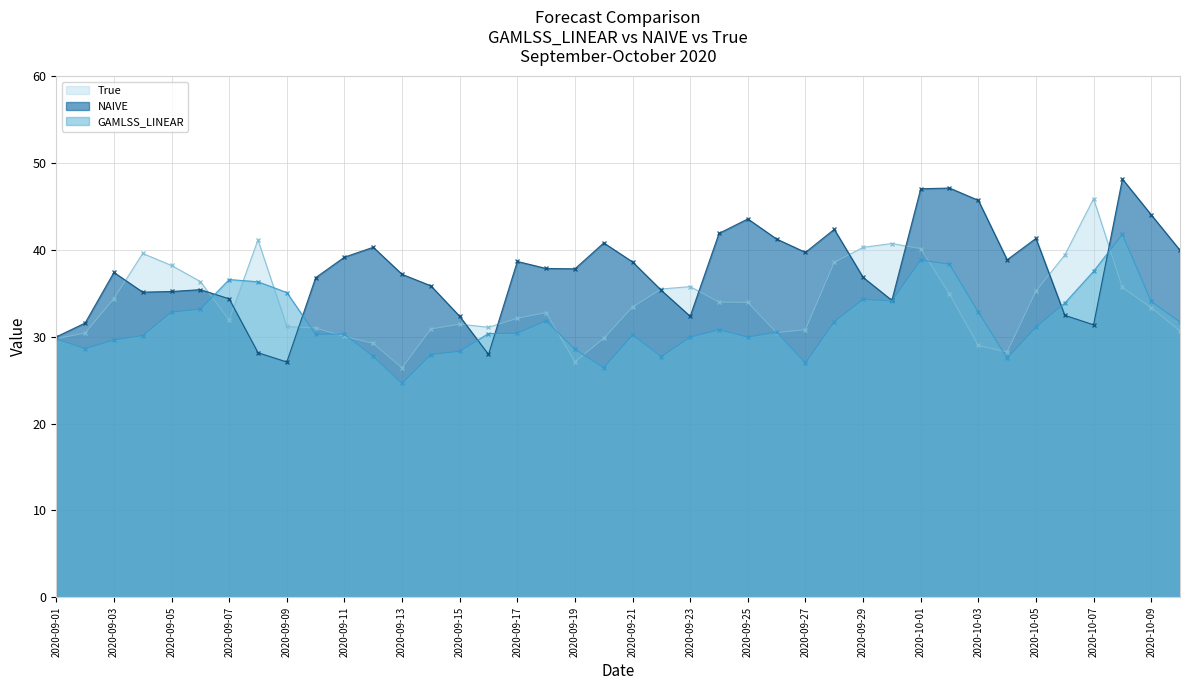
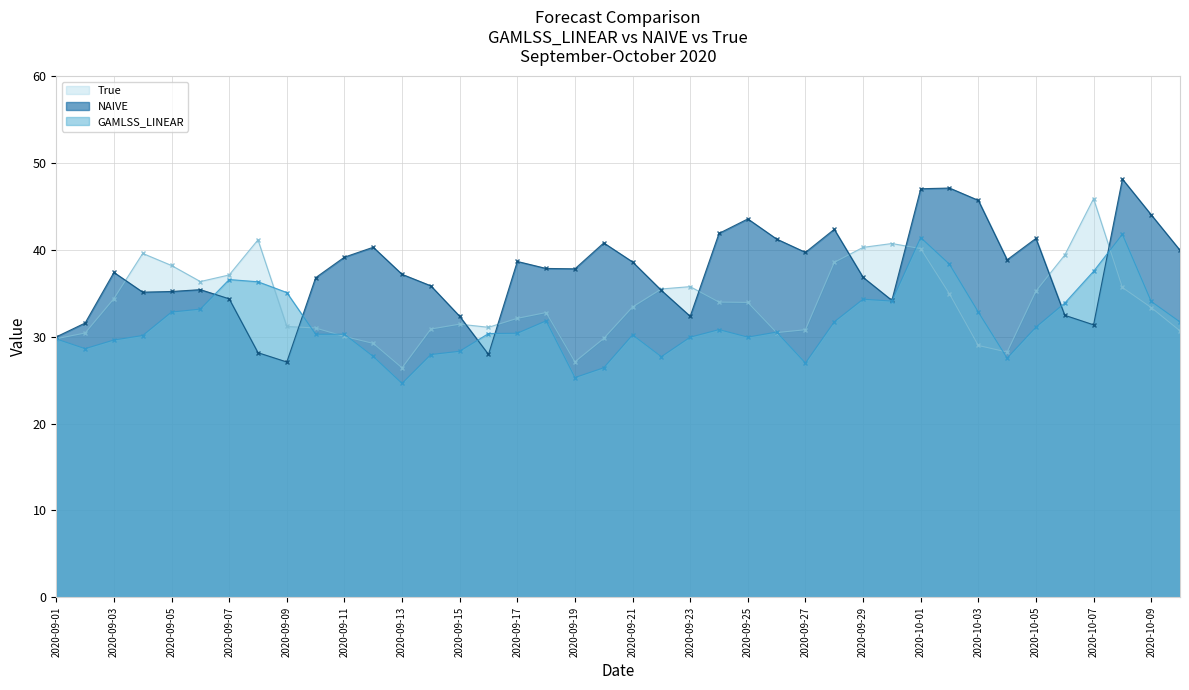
  {
    "True": {
      "2020-09-03": 34,
      "2020-09-05": 38,
-     "2020-09-07": 32,
+     "2020-09-07": 37,
      "2020-09-09": 31,
      "2020-09-13": 26,
      "2020-09-15": 31,
      "2020-09-17": 32,
      "2020-09-19": 27,
      "2020-09-21": 33,
      "2020-09-23": 36,
      "2020-09-25": 34,
      "2020-09-27": 31,
      "2020-09-29": 40,
      "2020-10-01": 40,
      "2020-10-03": 29,
      "2020-10-05": 35,
      "2020-10-07": 46,
      "2020-10-09": 33
    },
    "NAIVE": {
      "2020-09-03": 37,
      "2020-09-05": 35,
      "2020-09-07": 34,
      "2020-09-09": 27,
      "2020-09-11": 39,
      "2020-09-13": 37,
      "2020-09-15": 32,
      "2020-09-17": 39,
      "2020-09-19": 38,
      "2020-09-21": 39,
      "2020-09-23": 32,
      "2020-09-25": 44,
      "2020-09-27": 40,
      "2020-09-29": 37,
      "2020-10-01": 47,
      "2020-10-03": 46,
      "2020-10-05": 41,
      "2020-10-07": 31,
      "2020-10-09": 44
    },
    "GAMLSS_LINEAR": {
      "2020-09-03": 30,
      "2020-09-05": 33,
      "2020-09-07": 37,
      "2020-09-09": 35,
      "2020-09-13": 25,
      "2020-09-15": 28,
      "2020-09-17": 30,
-     "2020-09-19": 29,
+     "2020-09-19": 25,
      "2020-09-21": 30,
      "2020-09-23": 30,
      "2020-09-25": 30,
      "2020-09-27": 27,
      "2020-09-29": 34,
-     "2020-10-01": 39,
+     "2020-10-01": 41,
      "2020-10-03": 33,
      "2020-10-05": 31,
      "2020-10-07": 38,
      "2020-10-09": 34
    }
  }
